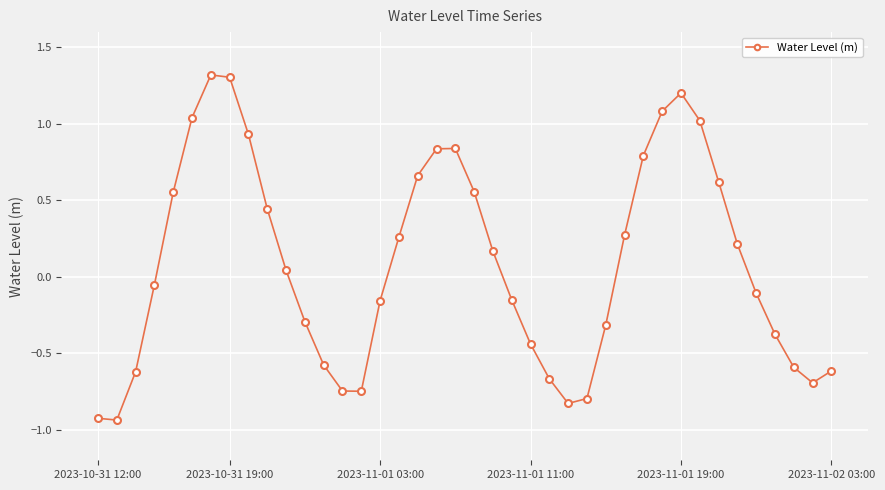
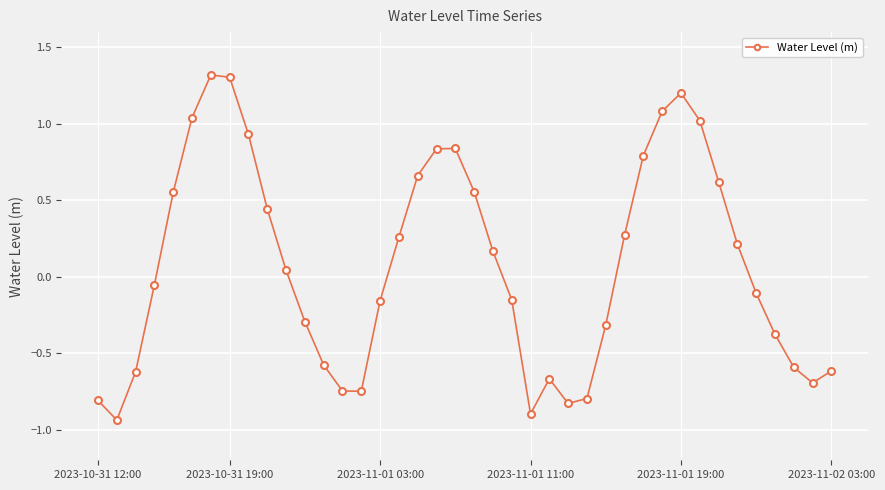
  {
-   "2023-10-31 12:00": -0.93,
+   "2023-10-31 12:00": -0.81,
    "2023-10-31 19:00": 1.30,
    "2023-11-01 03:00": -0.16,
-   "2023-11-01 11:00": -0.44,
+   "2023-11-01 11:00": -0.90,
    "2023-11-01 19:00": 1.20,
    "2023-11-02 03:00": -0.62
  }
